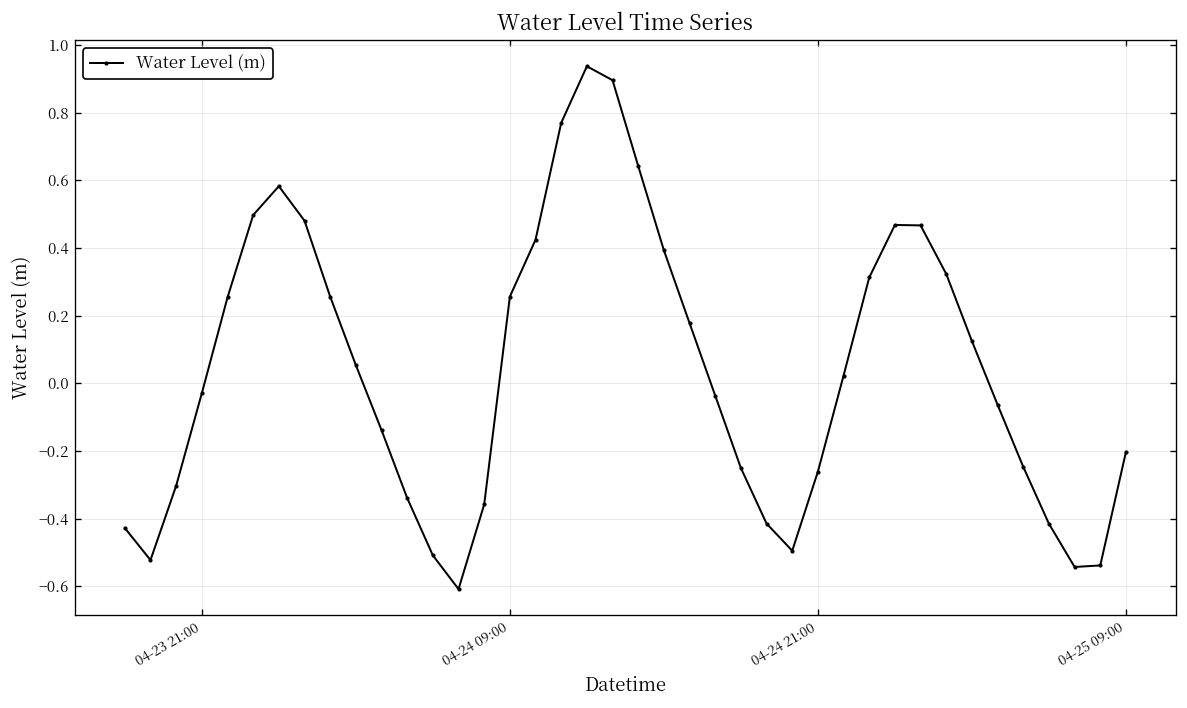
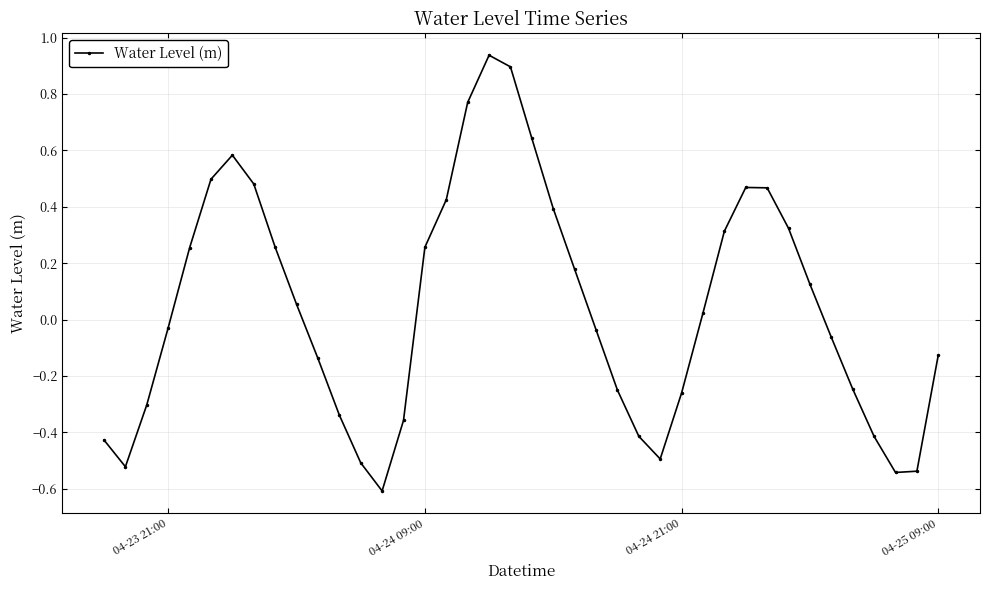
  {
    "04-23 21:00": -0.03,
    "04-24 09:00": 0.26,
    "04-24 21:00": -0.26,
-   "04-25 09:00": -0.20
+   "04-25 09:00": -0.13
  }
